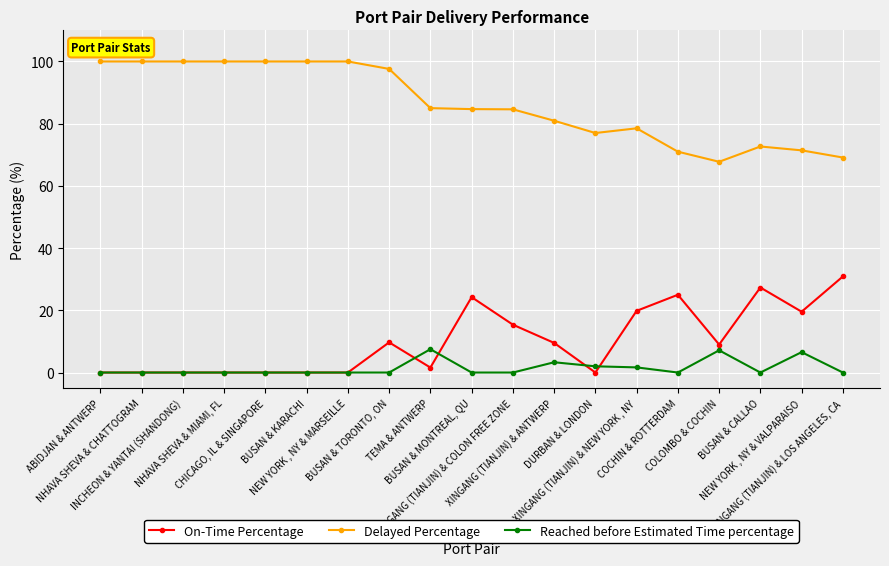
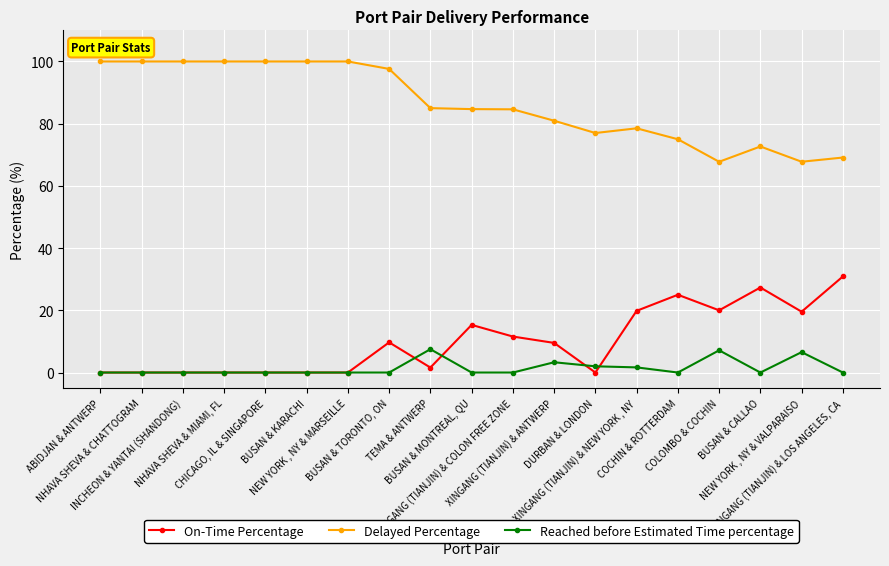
  {
    "On-Time Percentage": {
      "BUSAN & TORONTO, ON": 10,
      "TEMA & ANTWERP": 2,
-     "BUSAN & MONTREAL, QU": 24,
-     "XINGANG (TIANJIN) & COLON FREE ZONE": 15,
+     "BUSAN & MONTREAL, QU": 15,
+     "XINGANG (TIANJIN) & COLON FREE ZONE": 12,
      "XINGANG (TIANJIN) & ANTWERP": 10,
      "DURBAN & LONDON": 0,
      "XINGANG (TIANJIN) & NEW YORK , NY": 20,
      "COCHIN & ROTTERDAM": 25,
-     "COLOMBO & COCHIN": 9,
+     "COLOMBO & COCHIN": 20,
      "BUSAN & CALLAO": 27,
      "NEW YORK , NY & VALPARAISO": 20,
      "XINGANG (TIANJIN) & LOS ANGELES, CA": 31
    },
    "Delayed Percentage": {
      "ABIDJAN & ANTWERP": 100,
      "NHAVA SHEVA & CHATTOGRAM": 100,
      "INCHEON & YANTAI (SHANDONG)": 100,
      "NHAVA SHEVA & MIAMI, FL": 100,
      "CHICAGO, IL & SINGAPORE": 100,
      "BUSAN & KARACHI": 100,
      "NEW YORK , NY & MARSEILLE": 100,
      "BUSAN & TORONTO, ON": 98,
      "TEMA & ANTWERP": 85,
      "BUSAN & MONTREAL, QU": 85,
      "XINGANG (TIANJIN) & COLON FREE ZONE": 85,
      "XINGANG (TIANJIN) & ANTWERP": 81,
      "DURBAN & LONDON": 77,
      "XINGANG (TIANJIN) & NEW YORK , NY": 79,
-     "COCHIN & ROTTERDAM": 71,
+     "COCHIN & ROTTERDAM": 75,
      "COLOMBO & COCHIN": 68,
      "BUSAN & CALLAO": 73,
-     "NEW YORK , NY & VALPARAISO": 71,
+     "NEW YORK , NY & VALPARAISO": 68,
      "XINGANG (TIANJIN) & LOS ANGELES, CA": 69
    },
    "Reached before Estimated Time percentage": {
      "BUSAN & TORONTO, ON": 0,
      "TEMA & ANTWERP": 8,
      "BUSAN & MONTREAL, QU": 0,
      "XINGANG (TIANJIN) & COLON FREE ZONE": 0,
      "XINGANG (TIANJIN) & ANTWERP": 3,
      "DURBAN & LONDON": 2,
      "XINGANG (TIANJIN) & NEW YORK , NY": 2,
      "COCHIN & ROTTERDAM": 0,
      "COLOMBO & COCHIN": 7,
      "BUSAN & CALLAO": 0,
      "NEW YORK , NY & VALPARAISO": 7,
      "XINGANG (TIANJIN) & LOS ANGELES, CA": 0
    }
  }
